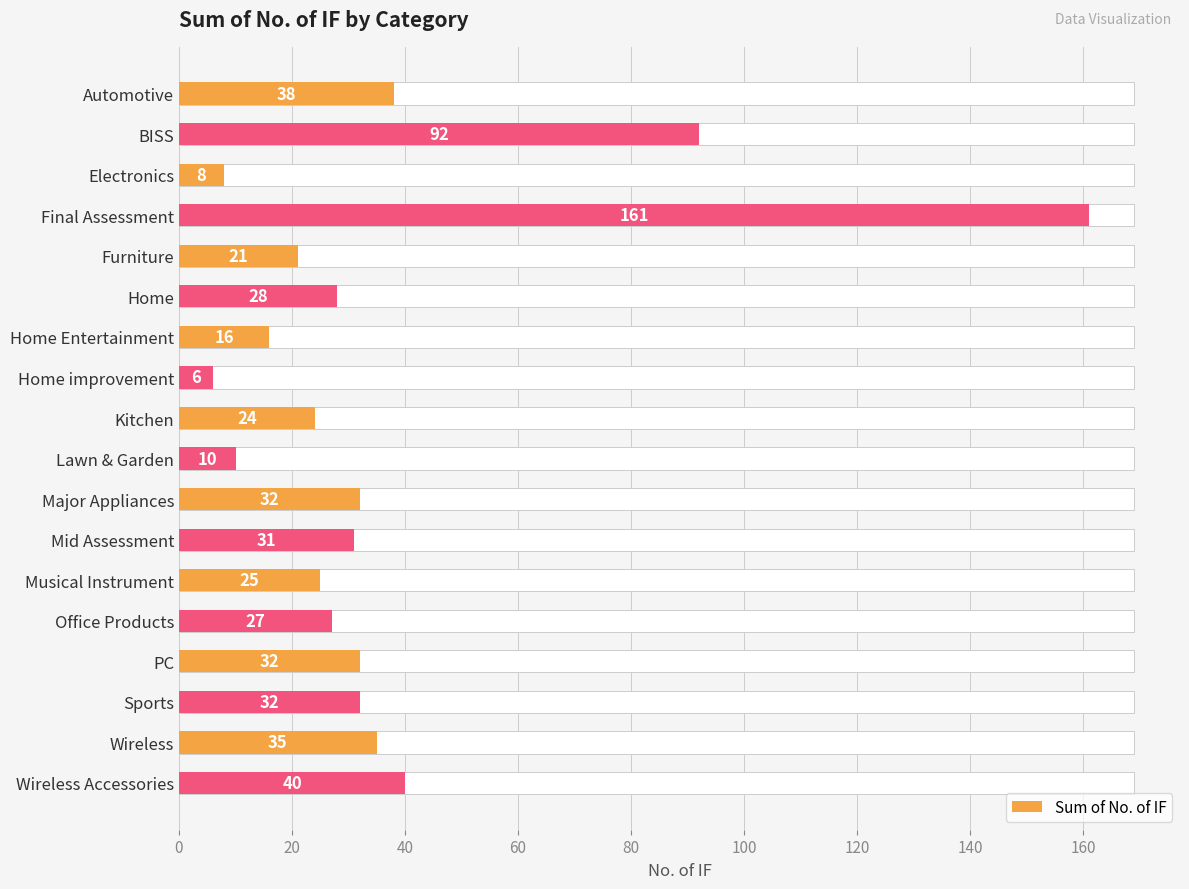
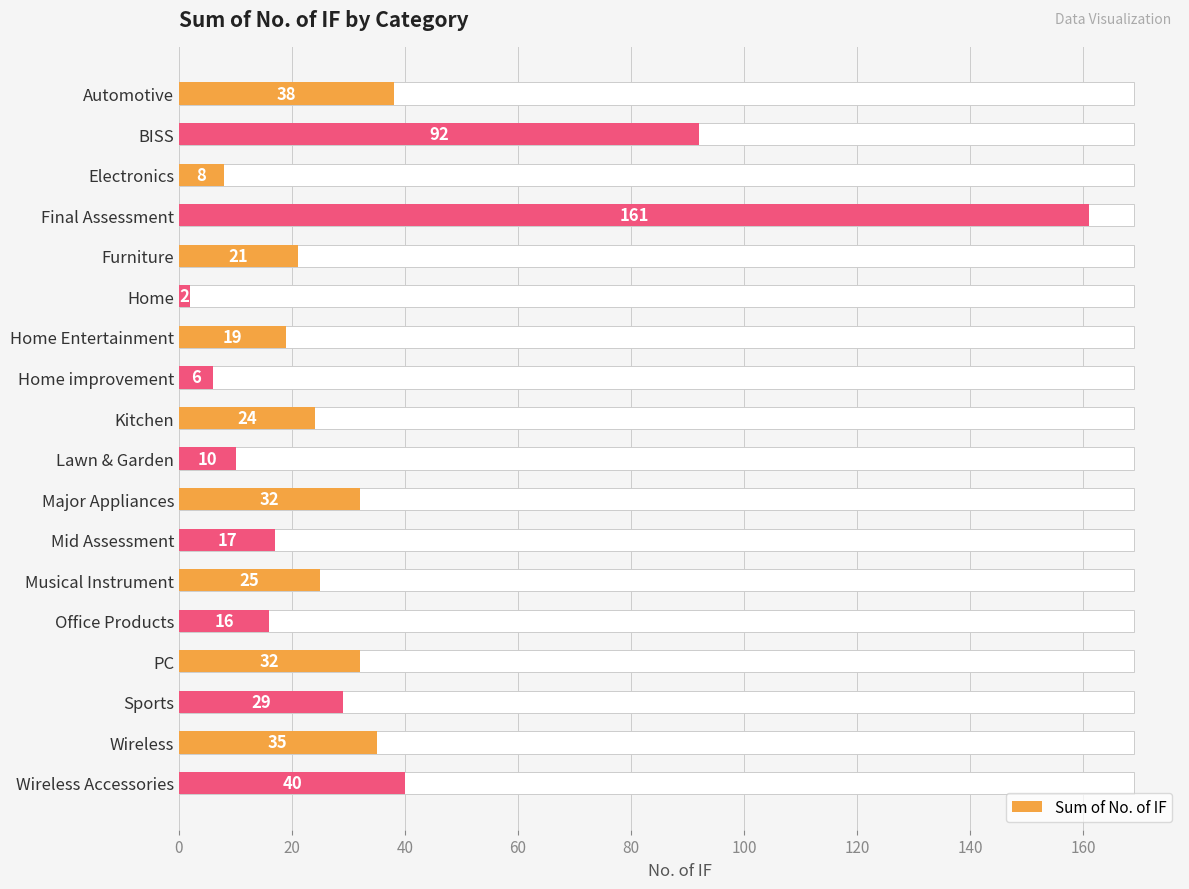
  {
    "Sum of No. of IF": {
-     "Home": 28,
-     "Home Entertainment": 16,
-     "Mid Assessment": 31,
-     "Office Products": 27,
-     "Sports": 32
+     "Home": 2,
+     "Home Entertainment": 19,
+     "Mid Assessment": 17,
+     "Office Products": 16,
+     "Sports": 29
    }
  }
